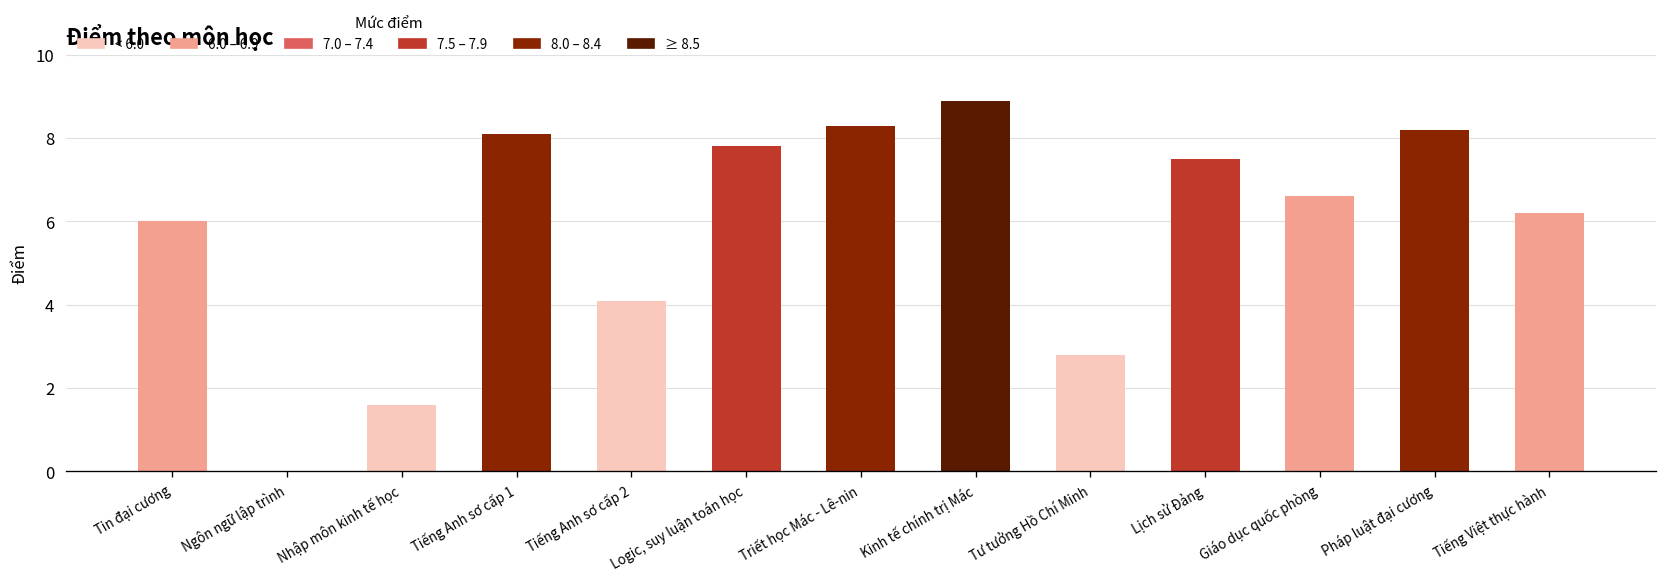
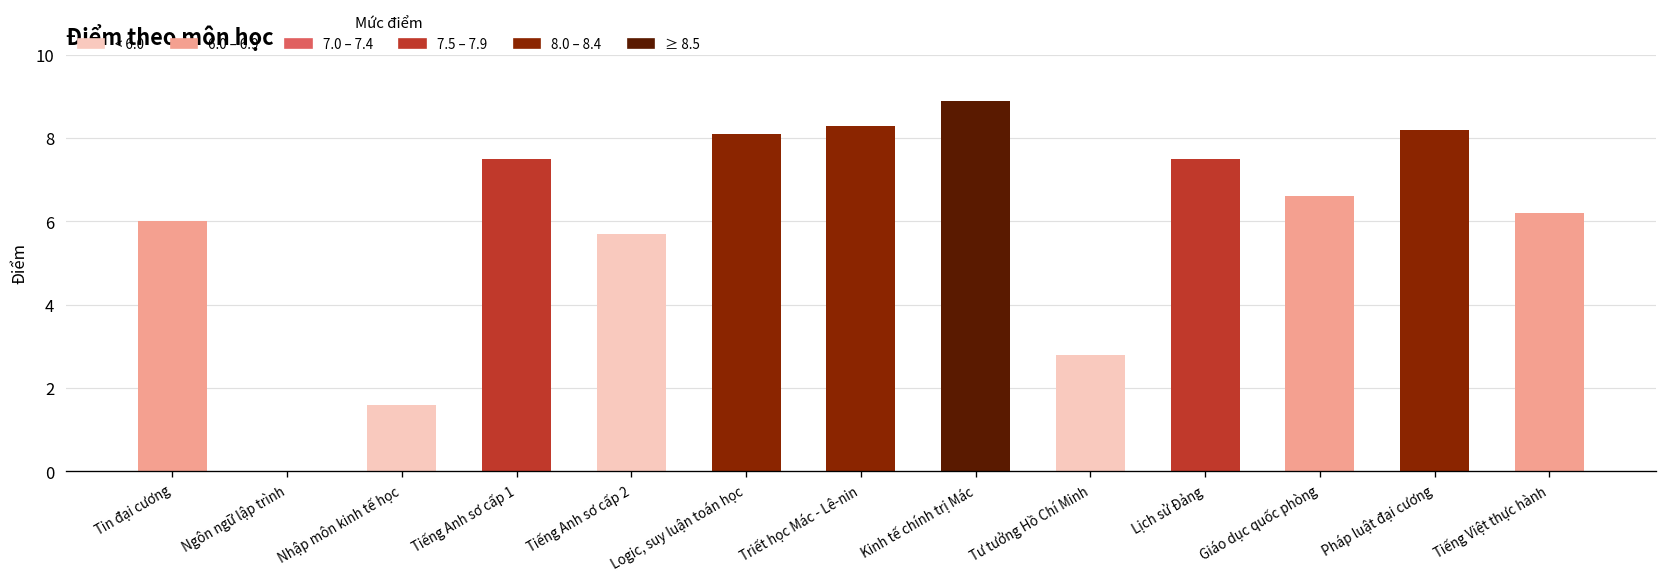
  {
    "Tin đại cương": 6.0,
    "Ngôn ngữ lập trình": 0.0,
    "Nhập môn kinh tế học": 1.6,
-   "Tiếng Anh sơ cấp 1": 8.1,
-   "Tiếng Anh sơ cấp 2": 4.1,
-   "Logic, suy luận toán học": 7.8,
+   "Tiếng Anh sơ cấp 1": 7.5,
+   "Tiếng Anh sơ cấp 2": 5.7,
+   "Logic, suy luận toán học": 8.1,
    "Triết học Mác - Lê-nin": 8.3,
    "Kinh tế chính trị Mác": 8.9,
    "Tư tưởng Hồ Chí Minh": 2.8,
    "Lịch sử Đảng": 7.5,
    "Giáo dục quốc phòng": 6.6,
    "Pháp luật đại cương": 8.2,
    "Tiếng Việt thực hành": 6.2
  }
